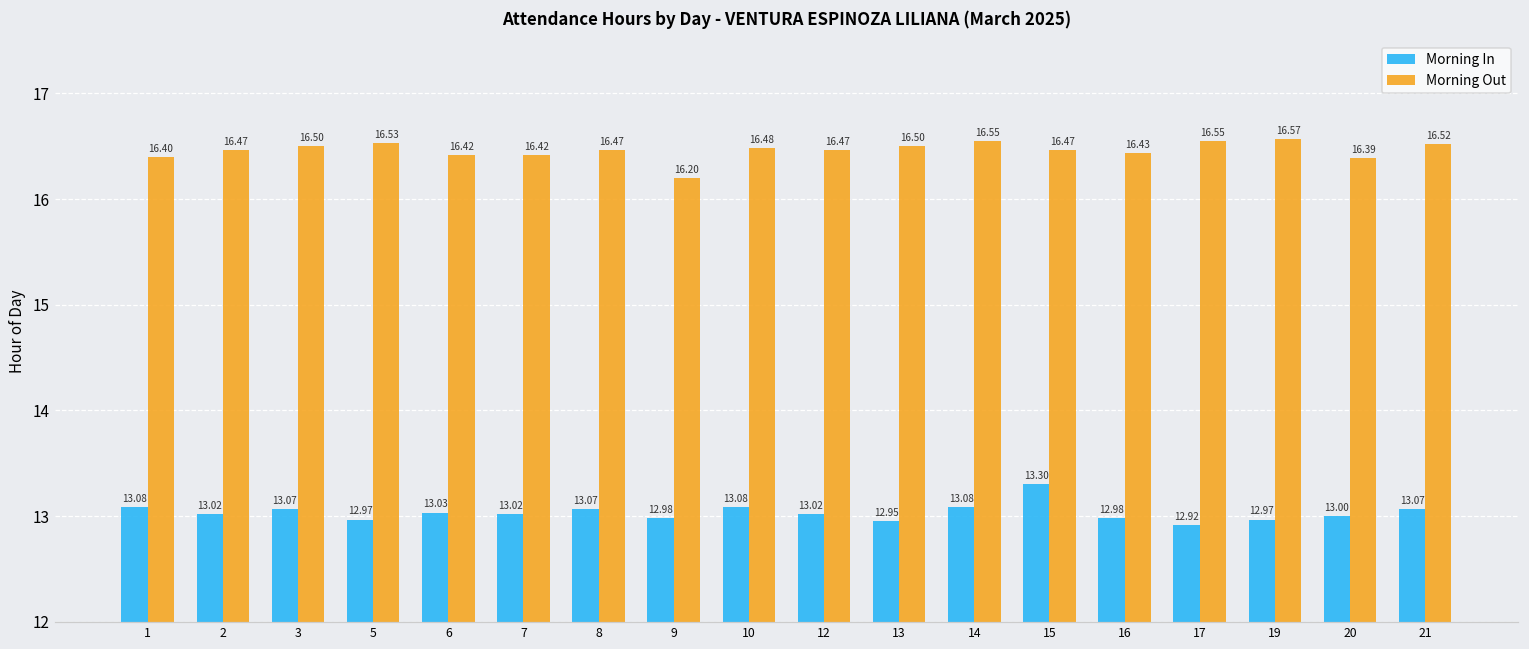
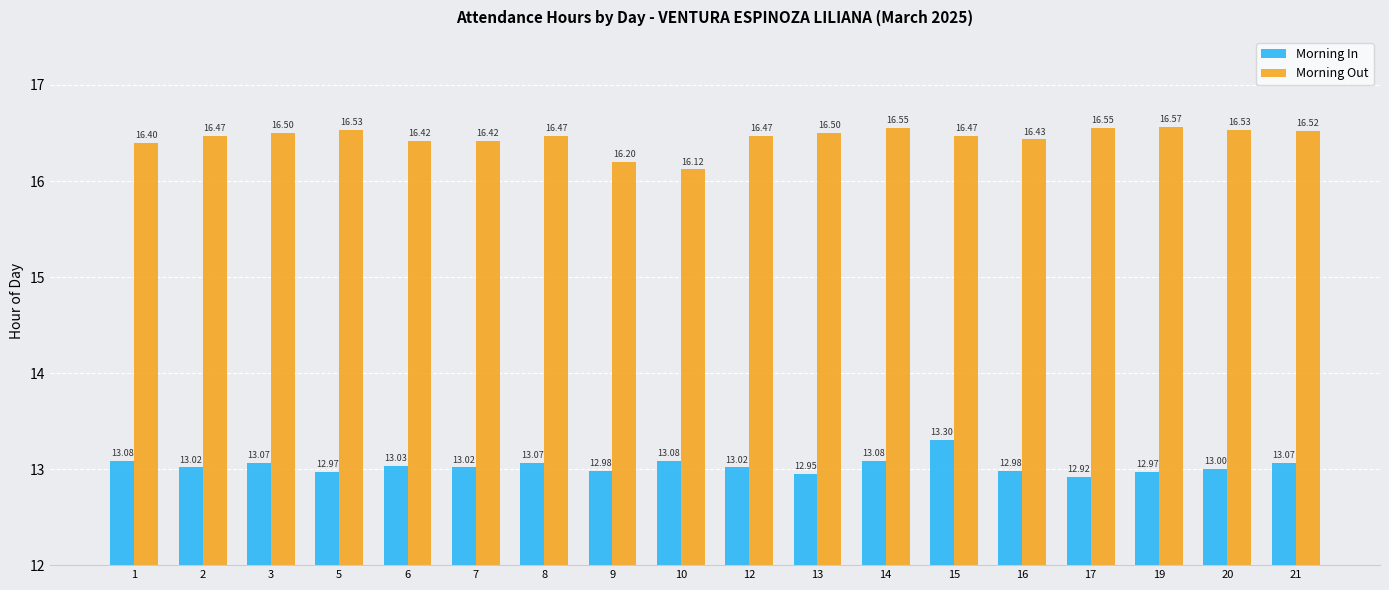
  {
    "Morning In": {
      "1": 13.08,
      "2": 13.02,
      "3": 13.07,
      "5": 12.97,
      "6": 13.03,
      "7": 13.02,
      "8": 13.07,
      "9": 12.98,
      "10": 13.08,
      "12": 13.02,
      "13": 12.95,
      "14": 13.08,
      "15": 13.30,
      "16": 12.98,
      "17": 12.92,
      "19": 12.97,
      "20": 13.00,
      "21": 13.07
    },
    "Morning Out": {
      "1": 16.40,
      "2": 16.47,
      "3": 16.50,
      "5": 16.53,
      "6": 16.42,
      "7": 16.42,
      "8": 16.47,
      "9": 16.20,
-     "10": 16.48,
+     "10": 16.12,
      "12": 16.47,
      "13": 16.50,
      "14": 16.55,
      "15": 16.47,
      "16": 16.43,
      "17": 16.55,
      "19": 16.57,
-     "20": 16.39,
+     "20": 16.53,
      "21": 16.52
    }
  }
